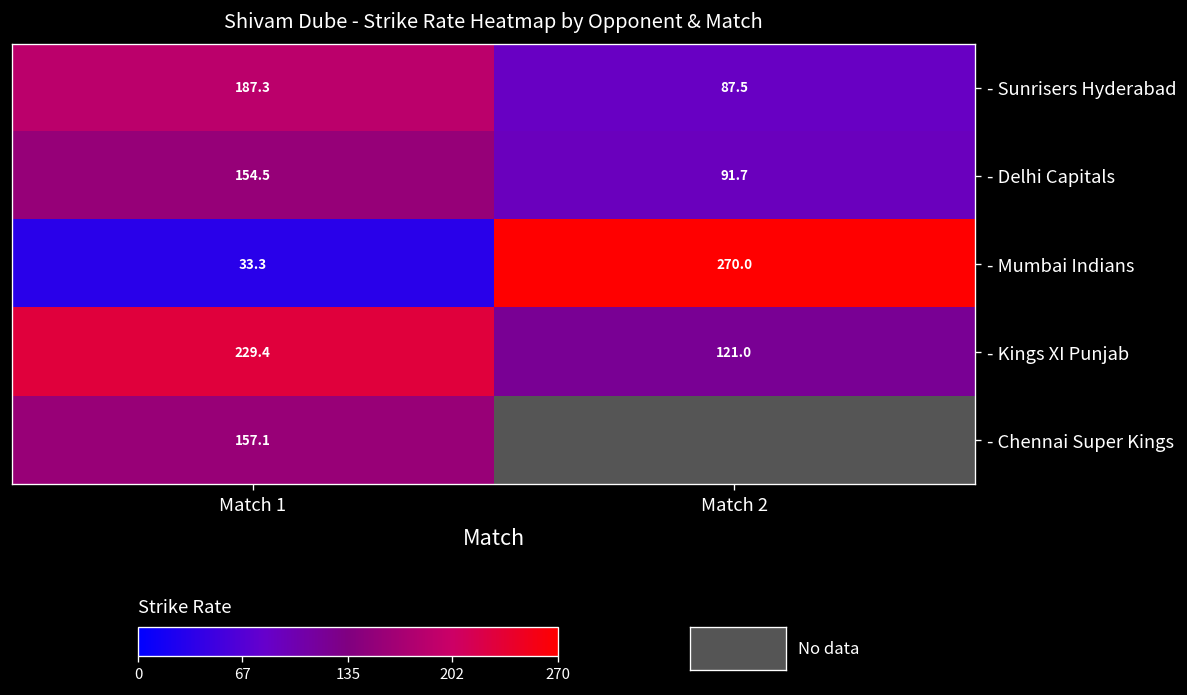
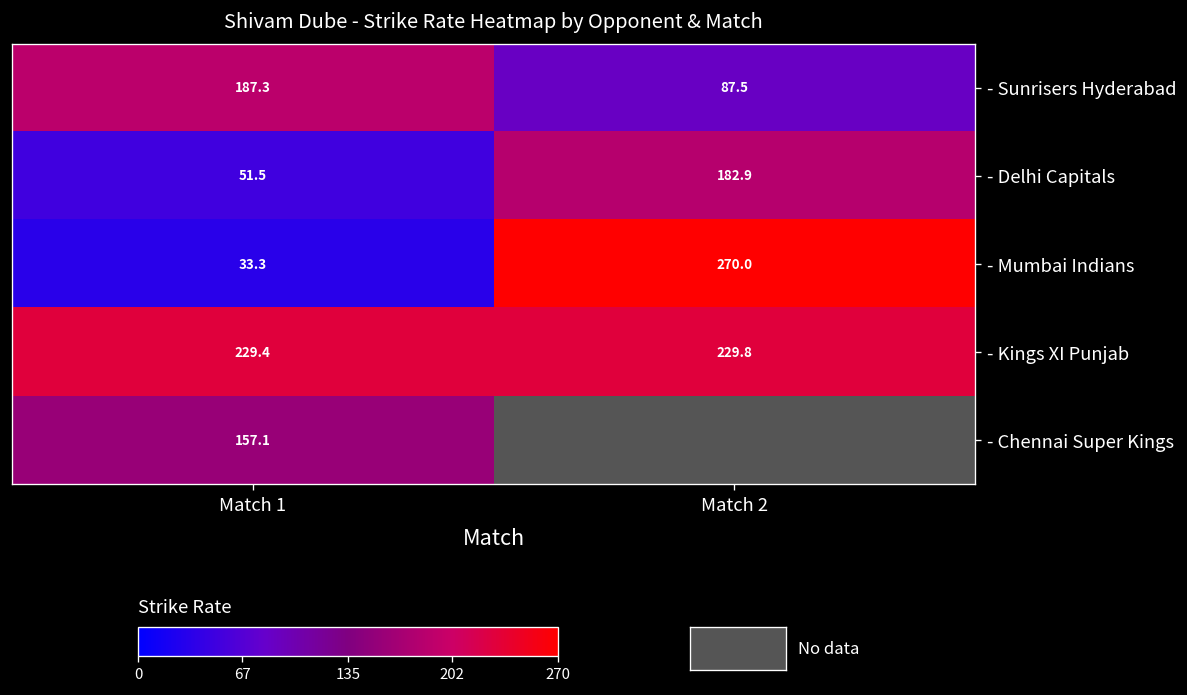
  {
    "- Sunrisers Hyderabad": {
      "Match 1": 187.3,
      "Match 2": 87.5
    },
    "- Delhi Capitals": {
-     "Match 1": 154.5,
-     "Match 2": 91.7
+     "Match 1": 51.5,
+     "Match 2": 182.9
    },
    "- Mumbai Indians": {
      "Match 1": 33.3,
      "Match 2": 270.0
    },
    "- Kings XI Punjab": {
      "Match 1": 229.4,
-     "Match 2": 121.0
+     "Match 2": 229.8
    },
    "- Chennai Super Kings": {
      "Match 1": 157.1
    }
  }
